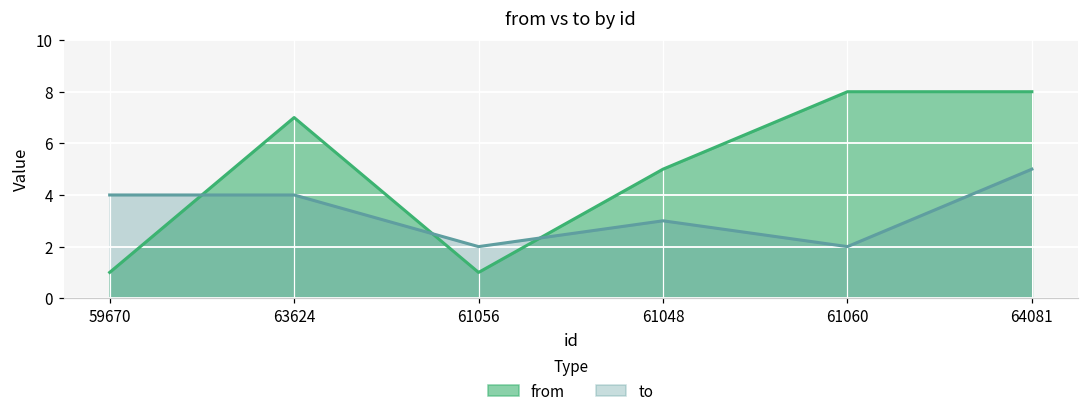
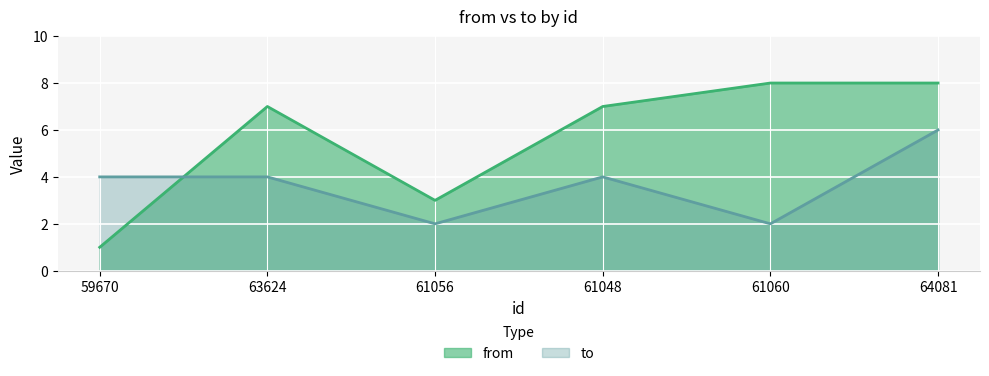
  {
    "from": {
      "59670": 1,
      "63624": 7,
-     "61056": 1,
-     "61048": 5,
+     "61056": 3,
+     "61048": 7,
      "61060": 8,
      "64081": 8
    },
    "to": {
      "59670": 4,
      "63624": 4,
      "61056": 2,
-     "61048": 3,
+     "61048": 4,
      "61060": 2,
-     "64081": 5
+     "64081": 6
    }
  }
